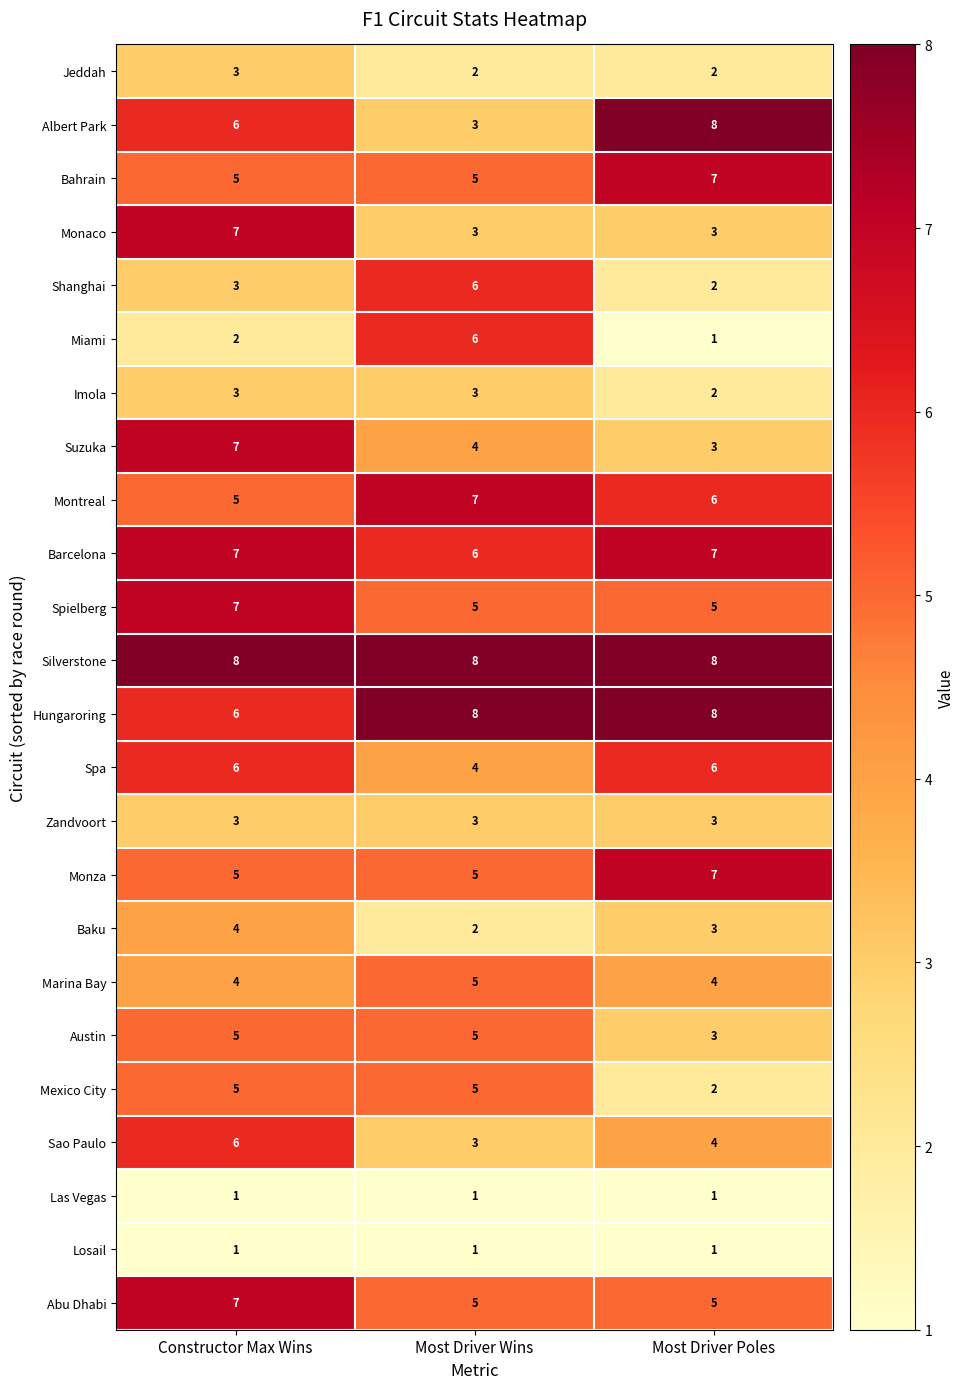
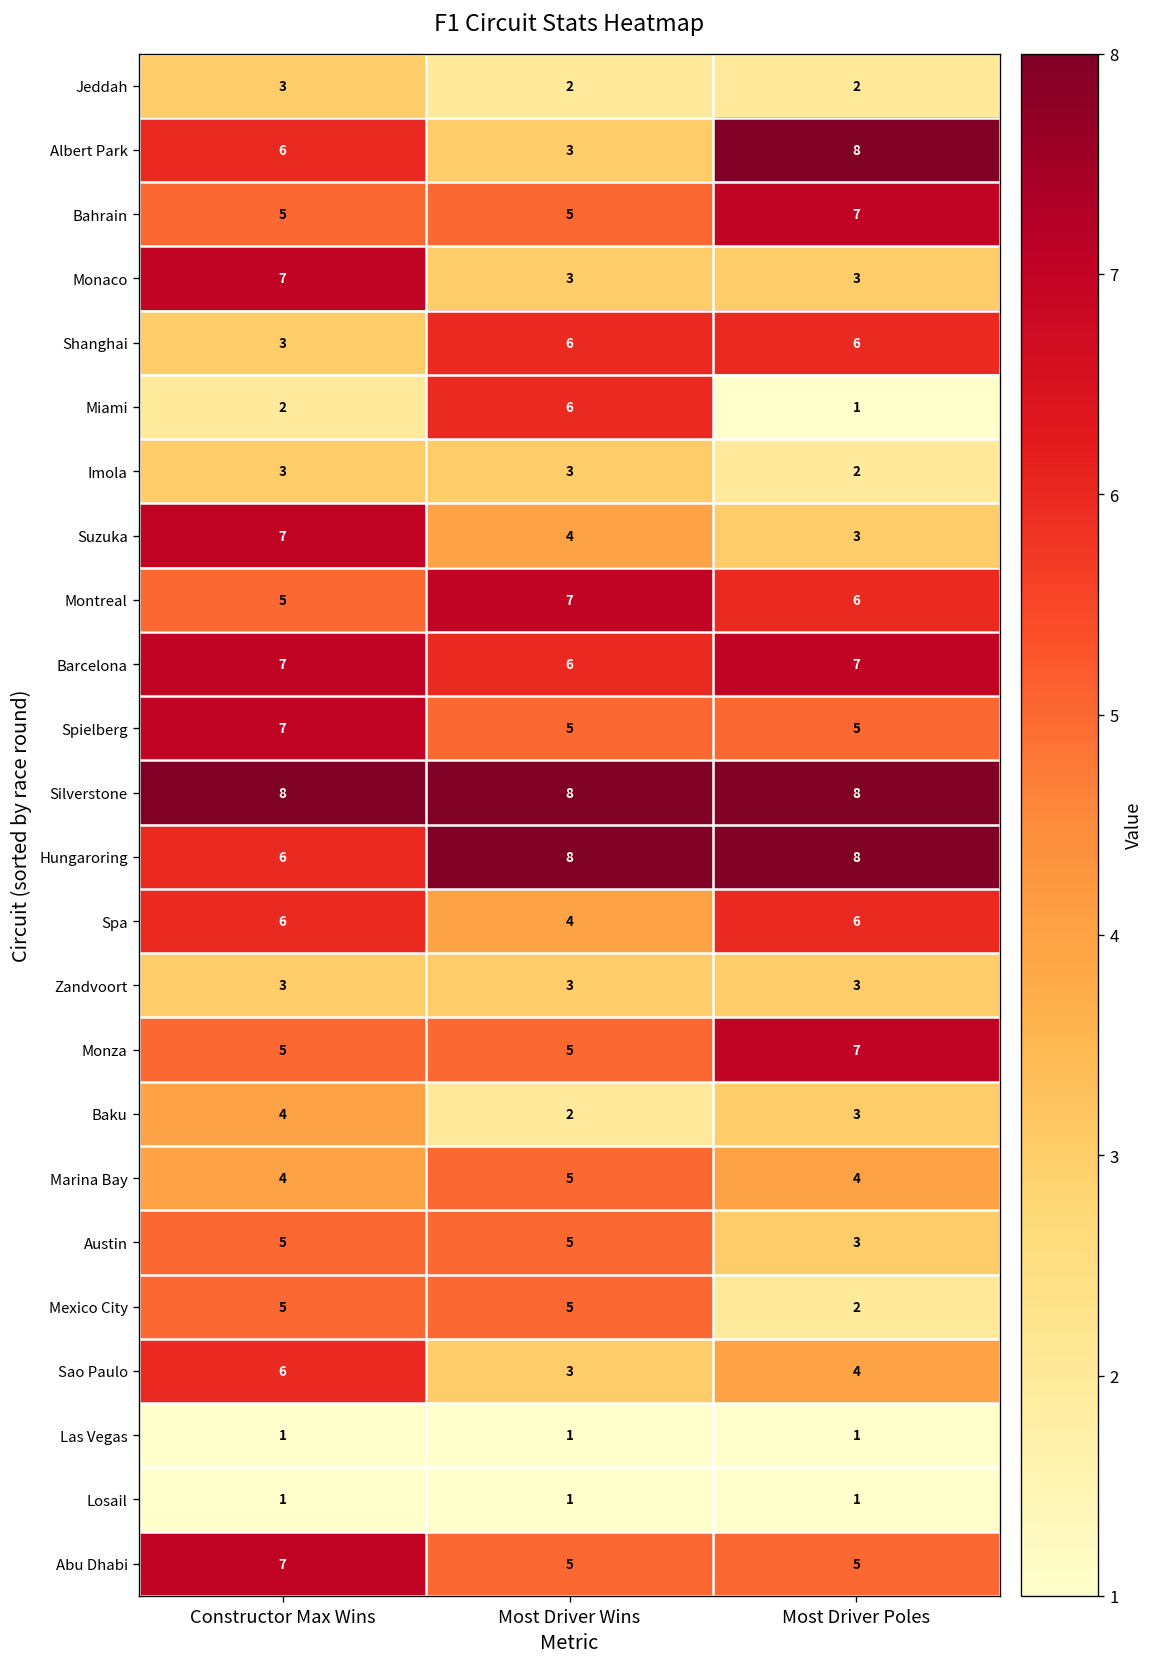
  {
    "Jeddah": {
      "Constructor Max Wins": 3,
      "Most Driver Wins": 2,
      "Most Driver Poles": 2
    },
    "Albert Park": {
      "Constructor Max Wins": 6,
      "Most Driver Wins": 3,
      "Most Driver Poles": 8
    },
    "Bahrain": {
      "Constructor Max Wins": 5,
      "Most Driver Wins": 5,
      "Most Driver Poles": 7
    },
    "Monaco": {
      "Constructor Max Wins": 7,
      "Most Driver Wins": 3,
      "Most Driver Poles": 3
    },
    "Shanghai": {
      "Constructor Max Wins": 3,
      "Most Driver Wins": 6,
-     "Most Driver Poles": 2
+     "Most Driver Poles": 6
    },
    "Miami": {
      "Constructor Max Wins": 2,
      "Most Driver Wins": 6,
      "Most Driver Poles": 1
    },
    "Imola": {
      "Constructor Max Wins": 3,
      "Most Driver Wins": 3,
      "Most Driver Poles": 2
    },
    "Suzuka": {
      "Constructor Max Wins": 7,
      "Most Driver Wins": 4,
      "Most Driver Poles": 3
    },
    "Montreal": {
      "Constructor Max Wins": 5,
      "Most Driver Wins": 7,
      "Most Driver Poles": 6
    },
    "Barcelona": {
      "Constructor Max Wins": 7,
      "Most Driver Wins": 6,
      "Most Driver Poles": 7
    },
    "Spielberg": {
      "Constructor Max Wins": 7,
      "Most Driver Wins": 5,
      "Most Driver Poles": 5
    },
    "Silverstone": {
      "Constructor Max Wins": 8,
      "Most Driver Wins": 8,
      "Most Driver Poles": 8
    },
    "Hungaroring": {
      "Constructor Max Wins": 6,
      "Most Driver Wins": 8,
      "Most Driver Poles": 8
    },
    "Spa": {
      "Constructor Max Wins": 6,
      "Most Driver Wins": 4,
      "Most Driver Poles": 6
    },
    "Zandvoort": {
      "Constructor Max Wins": 3,
      "Most Driver Wins": 3,
      "Most Driver Poles": 3
    },
    "Monza": {
      "Constructor Max Wins": 5,
      "Most Driver Wins": 5,
      "Most Driver Poles": 7
    },
    "Baku": {
      "Constructor Max Wins": 4,
      "Most Driver Wins": 2,
      "Most Driver Poles": 3
    },
    "Marina Bay": {
      "Constructor Max Wins": 4,
      "Most Driver Wins": 5,
      "Most Driver Poles": 4
    },
    "Austin": {
      "Constructor Max Wins": 5,
      "Most Driver Wins": 5,
      "Most Driver Poles": 3
    },
    "Mexico City": {
      "Constructor Max Wins": 5,
      "Most Driver Wins": 5,
      "Most Driver Poles": 2
    },
    "Sao Paulo": {
      "Constructor Max Wins": 6,
      "Most Driver Wins": 3,
      "Most Driver Poles": 4
    },
    "Las Vegas": {
      "Constructor Max Wins": 1,
      "Most Driver Wins": 1,
      "Most Driver Poles": 1
    },
    "Losail": {
      "Constructor Max Wins": 1,
      "Most Driver Wins": 1,
      "Most Driver Poles": 1
    },
    "Abu Dhabi": {
      "Constructor Max Wins": 7,
      "Most Driver Wins": 5,
      "Most Driver Poles": 5
    }
  }
